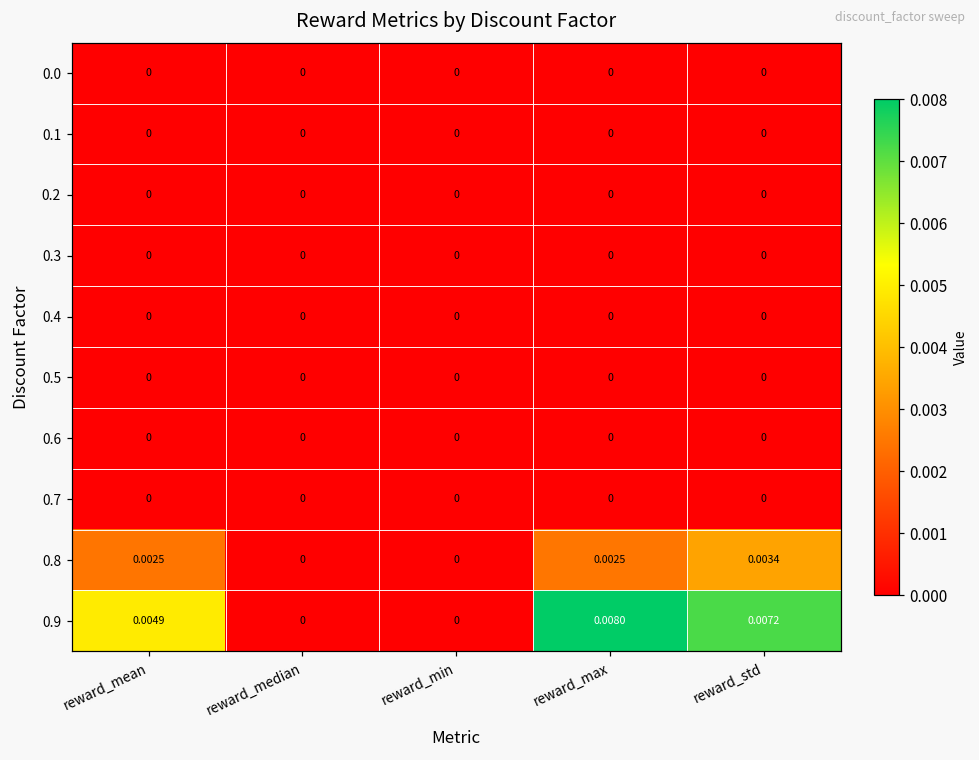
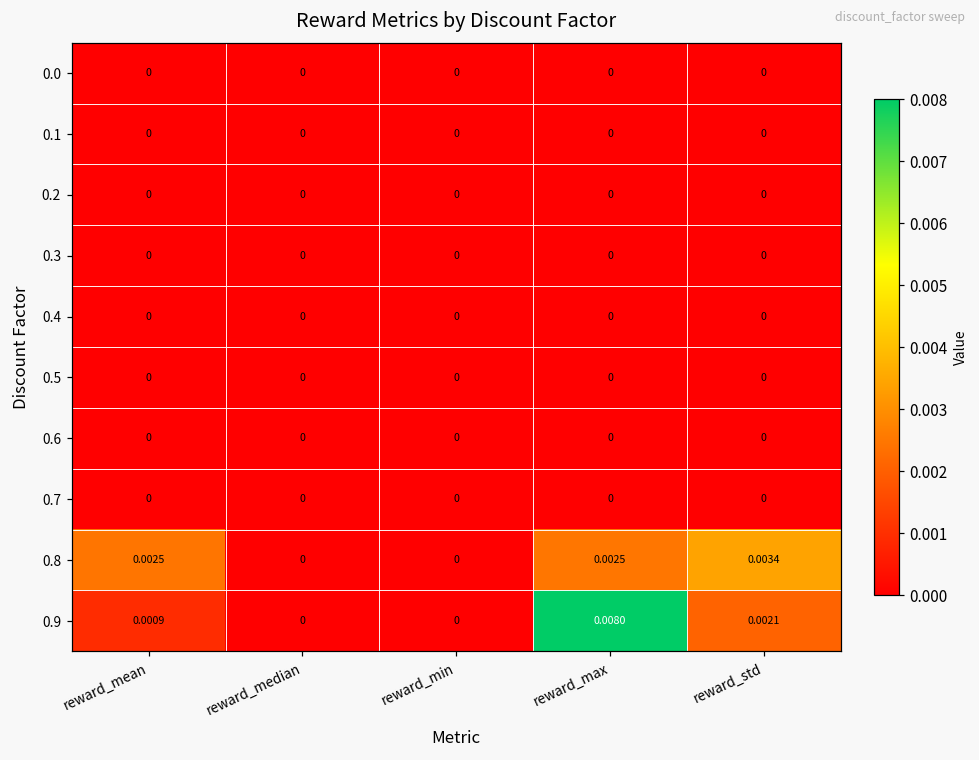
  {
    "0.0": {
      "reward_mean": 0,
      "reward_median": 0,
      "reward_min": 0,
      "reward_max": 0,
      "reward_std": 0
    },
    "0.1": {
      "reward_mean": 0,
      "reward_median": 0,
      "reward_min": 0,
      "reward_max": 0,
      "reward_std": 0
    },
    "0.2": {
      "reward_mean": 0,
      "reward_median": 0,
      "reward_min": 0,
      "reward_max": 0,
      "reward_std": 0
    },
    "0.3": {
      "reward_mean": 0,
      "reward_median": 0,
      "reward_min": 0,
      "reward_max": 0,
      "reward_std": 0
    },
    "0.4": {
      "reward_mean": 0,
      "reward_median": 0,
      "reward_min": 0,
      "reward_max": 0,
      "reward_std": 0
    },
    "0.5": {
      "reward_mean": 0,
      "reward_median": 0,
      "reward_min": 0,
      "reward_max": 0,
      "reward_std": 0
    },
    "0.6": {
      "reward_mean": 0,
      "reward_median": 0,
      "reward_min": 0,
      "reward_max": 0,
      "reward_std": 0
    },
    "0.7": {
      "reward_mean": 0,
      "reward_median": 0,
      "reward_min": 0,
      "reward_max": 0,
      "reward_std": 0
    },
    "0.8": {
      "reward_mean": 0.0025,
      "reward_median": 0,
      "reward_min": 0,
      "reward_max": 0.0025,
      "reward_std": 0.0034
    },
    "0.9": {
-     "reward_mean": 0.0049,
+     "reward_mean": 0.0009,
      "reward_median": 0,
      "reward_min": 0,
      "reward_max": 0.0080,
-     "reward_std": 0.0072
+     "reward_std": 0.0021
    }
  }
